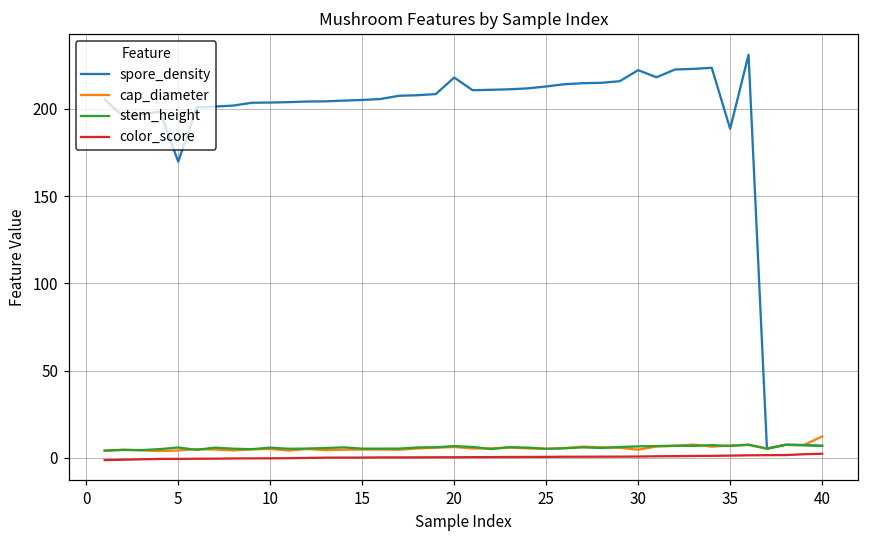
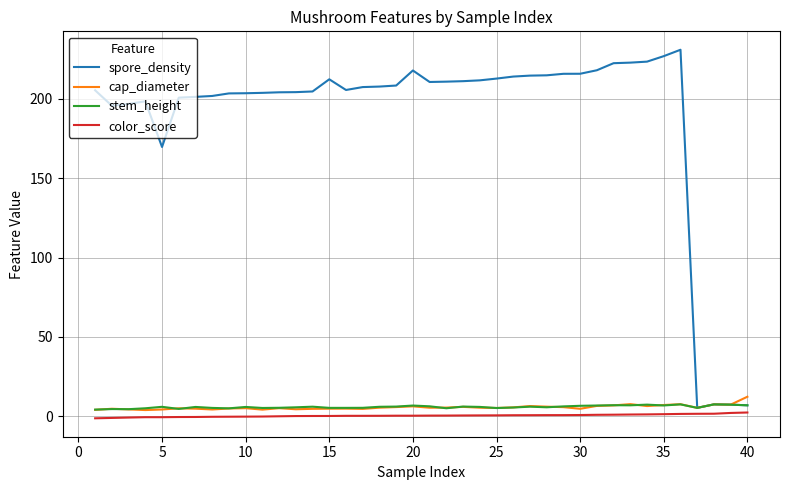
  {
    "spore_density": {
      "5": 170,
      "10": 204,
-     "15": 205,
+     "15": 212,
      "20": 218,
      "25": 213,
-     "30": 222,
-     "35": 189
+     "30": 216,
+     "35": 227
    },
    "cap_diameter": {
      "5": 4,
      "30": 5,
      "40": 12
    },
    "stem_height": {
      "5": 6,
      "30": 7
    },
    "color_score": {
      "5": -1,
      "10": 0,
      "15": 0,
      "20": 0,
      "25": 1,
      "30": 1,
      "35": 1,
      "40": 2
    }
  }
